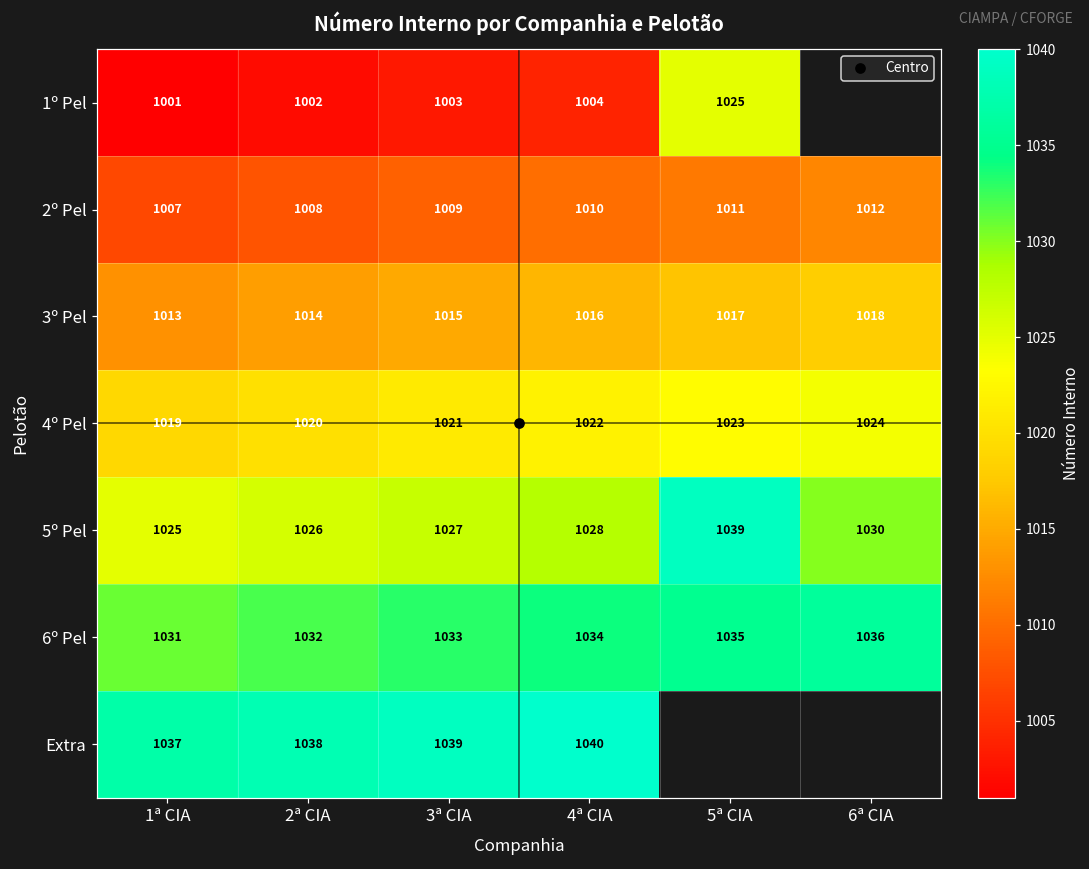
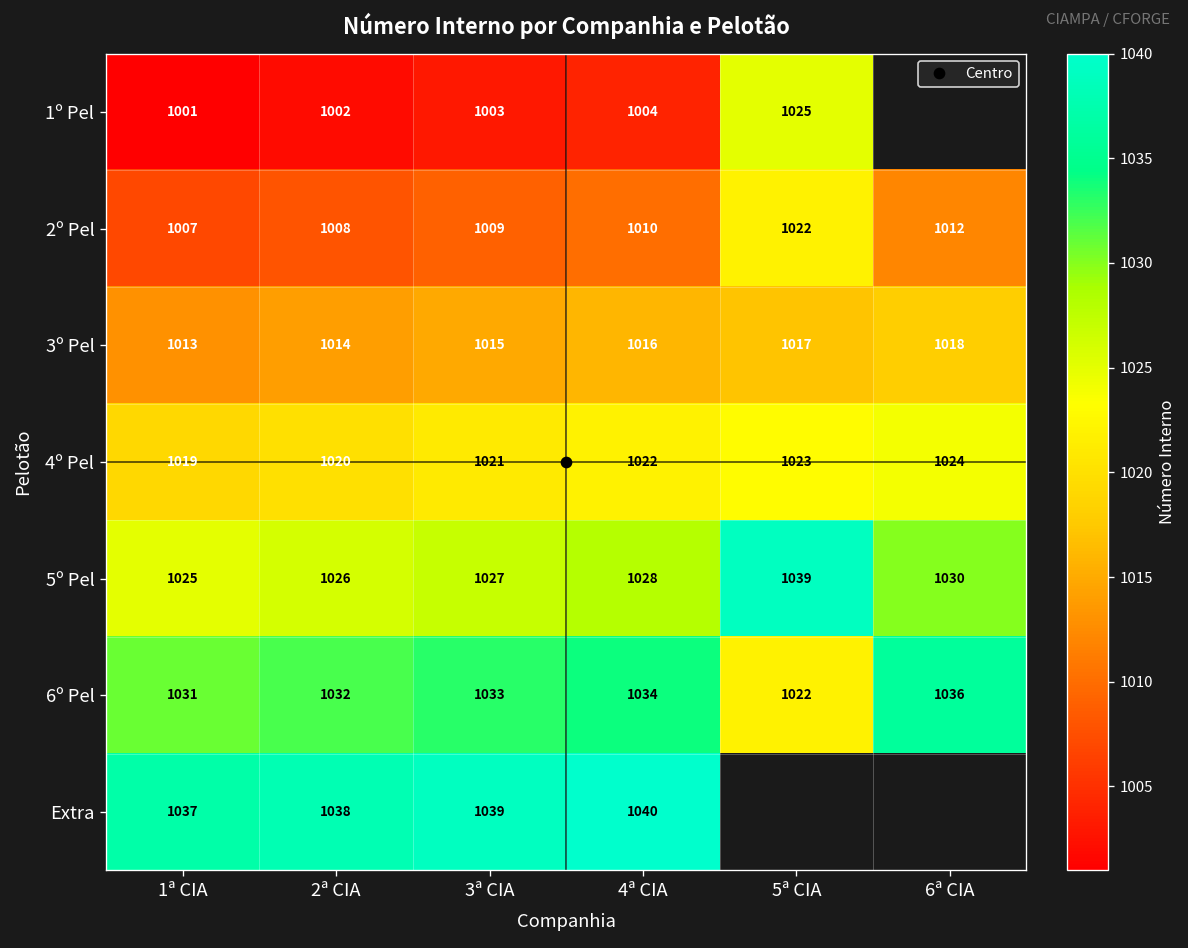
  {
    "1º Pel": {
      "1ª CIA": 1001,
      "2ª CIA": 1002,
      "3ª CIA": 1003,
      "4ª CIA": 1004,
      "5ª CIA": 1025
    },
    "2º Pel": {
      "1ª CIA": 1007,
      "2ª CIA": 1008,
      "3ª CIA": 1009,
      "4ª CIA": 1010,
-     "5ª CIA": 1011,
+     "5ª CIA": 1022,
      "6ª CIA": 1012
    },
    "3º Pel": {
      "1ª CIA": 1013,
      "2ª CIA": 1014,
      "3ª CIA": 1015,
      "4ª CIA": 1016,
      "5ª CIA": 1017,
      "6ª CIA": 1018
    },
    "4º Pel": {
      "1ª CIA": 1019,
      "2ª CIA": 1020,
      "3ª CIA": 1021,
      "4ª CIA": 1022,
      "5ª CIA": 1023,
      "6ª CIA": 1024
    },
    "5º Pel": {
      "1ª CIA": 1025,
      "2ª CIA": 1026,
      "3ª CIA": 1027,
      "4ª CIA": 1028,
      "5ª CIA": 1039,
      "6ª CIA": 1030
    },
    "6º Pel": {
      "1ª CIA": 1031,
      "2ª CIA": 1032,
      "3ª CIA": 1033,
      "4ª CIA": 1034,
-     "5ª CIA": 1035,
+     "5ª CIA": 1022,
      "6ª CIA": 1036
    },
    "Extra": {
      "1ª CIA": 1037,
      "2ª CIA": 1038,
      "3ª CIA": 1039,
      "4ª CIA": 1040
    }
  }
